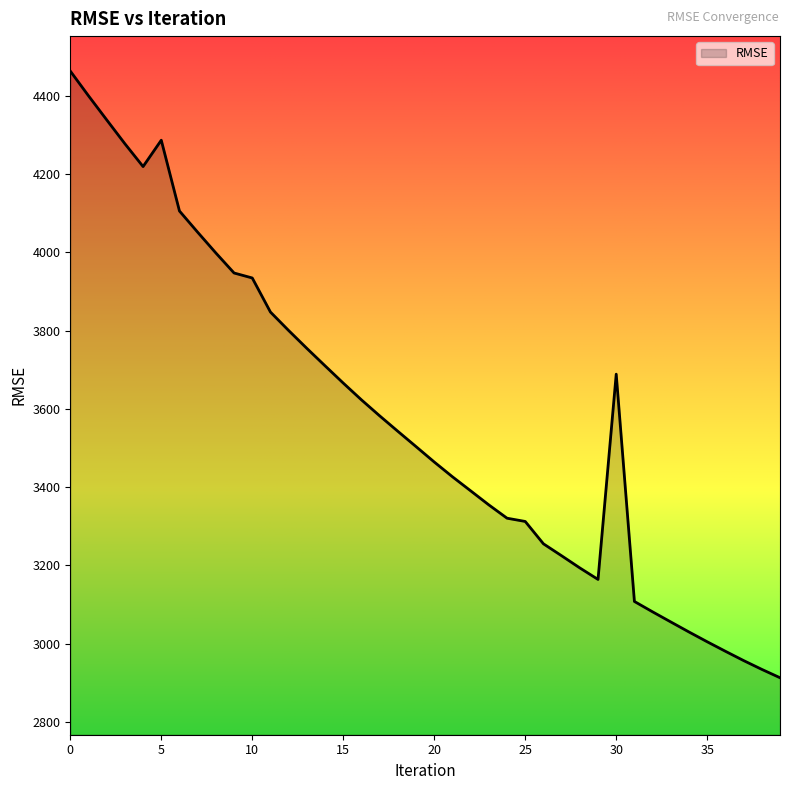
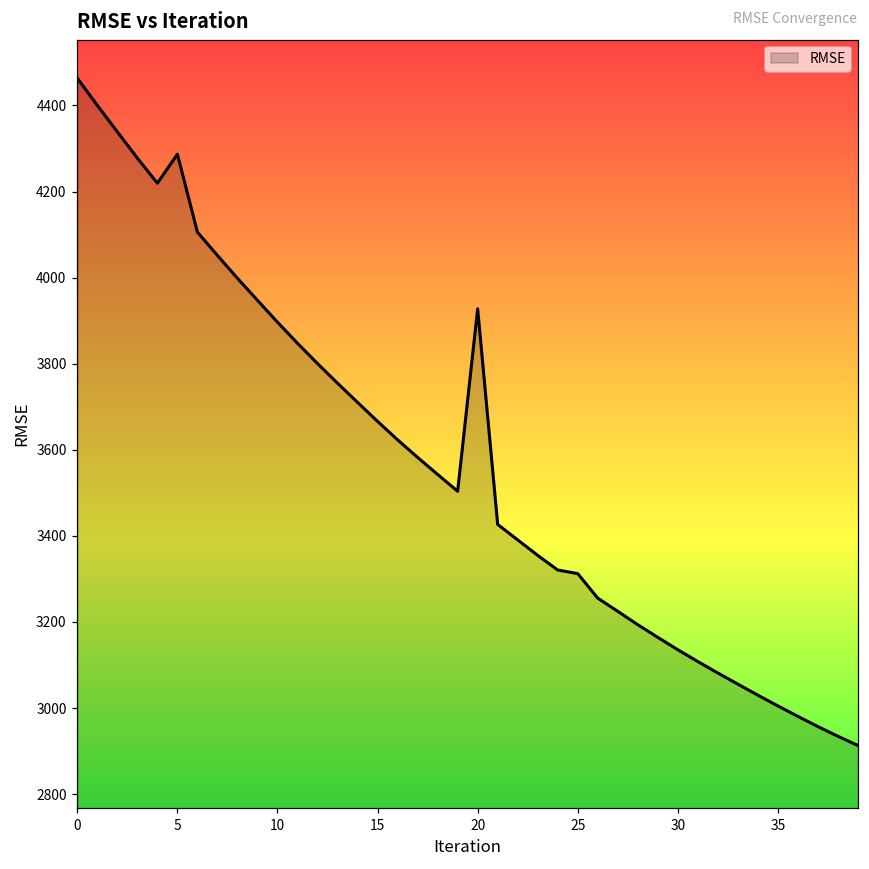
  {
    "0": 4460,
    "5": 4290,
-   "10": 3930,
+   "10": 3900,
    "15": 3670,
-   "20": 3460,
+   "20": 3930,
    "25": 3310,
-   "30": 3690,
+   "30": 3140,
    "35": 3000
  }
